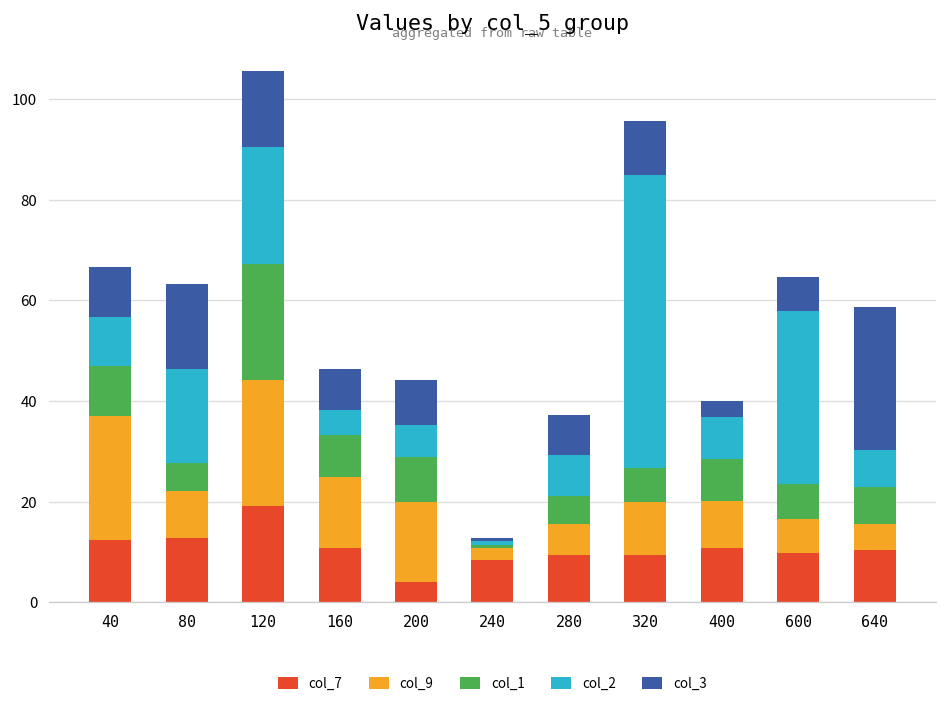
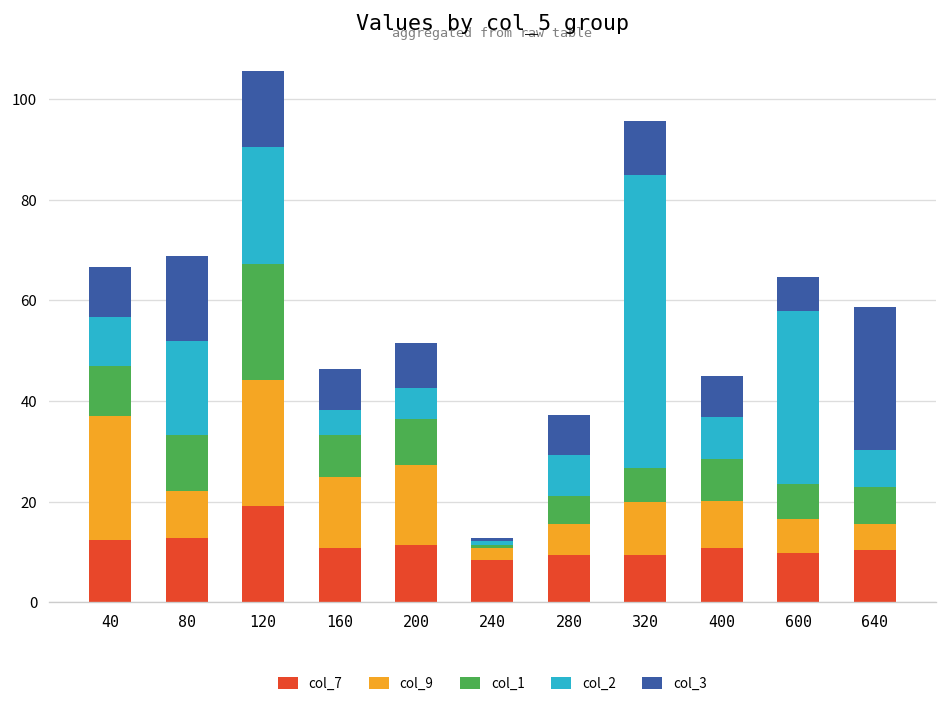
  {
    "col_7": {
      "40": 12,
      "80": 13,
      "120": 19,
      "160": 11,
-     "200": 4,
+     "200": 11,
      "240": 8,
      "280": 9,
      "320": 9,
      "400": 11,
      "600": 10,
      "640": 10
    },
    "col_9": {
      "40": 25,
      "80": 9,
      "120": 25,
      "160": 14,
      "200": 16,
      "240": 2,
      "280": 6,
      "320": 10,
      "400": 9,
      "600": 7,
      "640": 5
    },
    "col_1": {
      "40": 10,
-     "80": 5,
+     "80": 11,
      "120": 23,
      "160": 8,
      "200": 9,
      "240": 1,
      "280": 6,
      "320": 7,
      "400": 8,
      "600": 7,
      "640": 7
    },
    "col_2": {
      "40": 10,
      "80": 19,
      "120": 23,
      "160": 5,
      "200": 6,
      "240": 1,
      "280": 8,
      "320": 58,
      "400": 8,
      "600": 34,
      "640": 7
    },
    "col_3": {
      "40": 10,
      "80": 17,
      "120": 15,
      "160": 8,
      "200": 9,
      "240": 1,
      "280": 8,
      "320": 11,
-     "400": 3,
+     "400": 8,
      "600": 7,
      "640": 28
    }
  }
